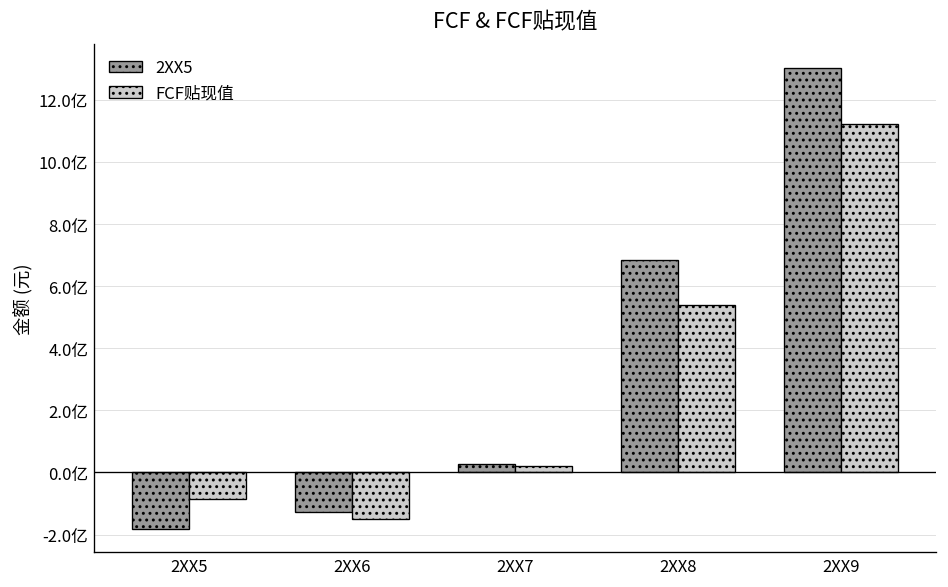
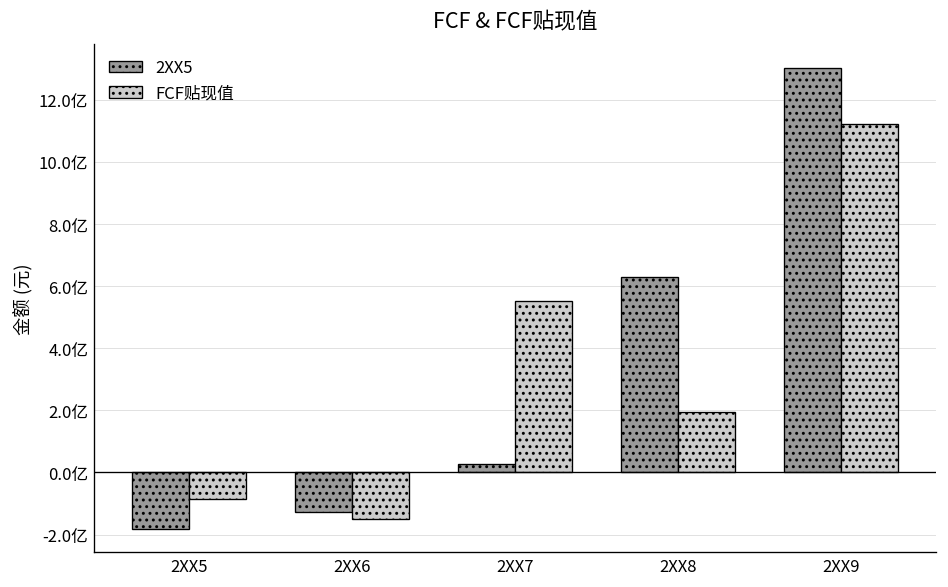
  {
    "2XX5": {
      "2XX5": "-1.8亿",
      "2XX6": "-1.3亿",
      "2XX7": "0.3亿",
-     "2XX8": "6.8亿",
+     "2XX8": "6.3亿",
      "2XX9": "13.0亿"
    },
    "FCF贴现值": {
      "2XX5": "-0.8亿",
      "2XX6": "-1.5亿",
-     "2XX7": "0.2亿",
-     "2XX8": "5.4亿",
+     "2XX7": "5.5亿",
+     "2XX8": "2.0亿",
      "2XX9": "11.2亿"
    }
  }
